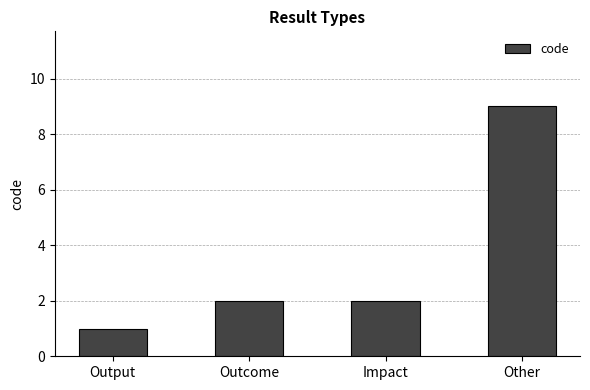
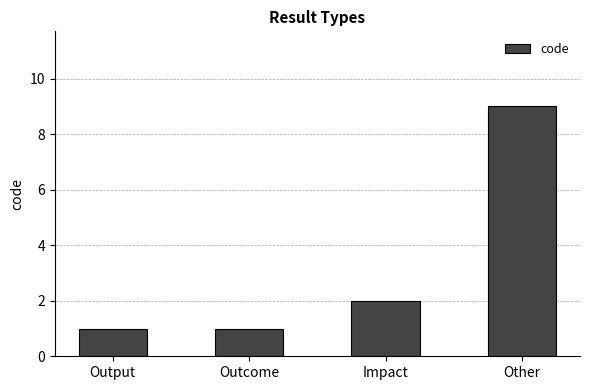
  {
    "Output": 1,
-   "Outcome": 2,
+   "Outcome": 1,
    "Impact": 2,
    "Other": 9
  }
